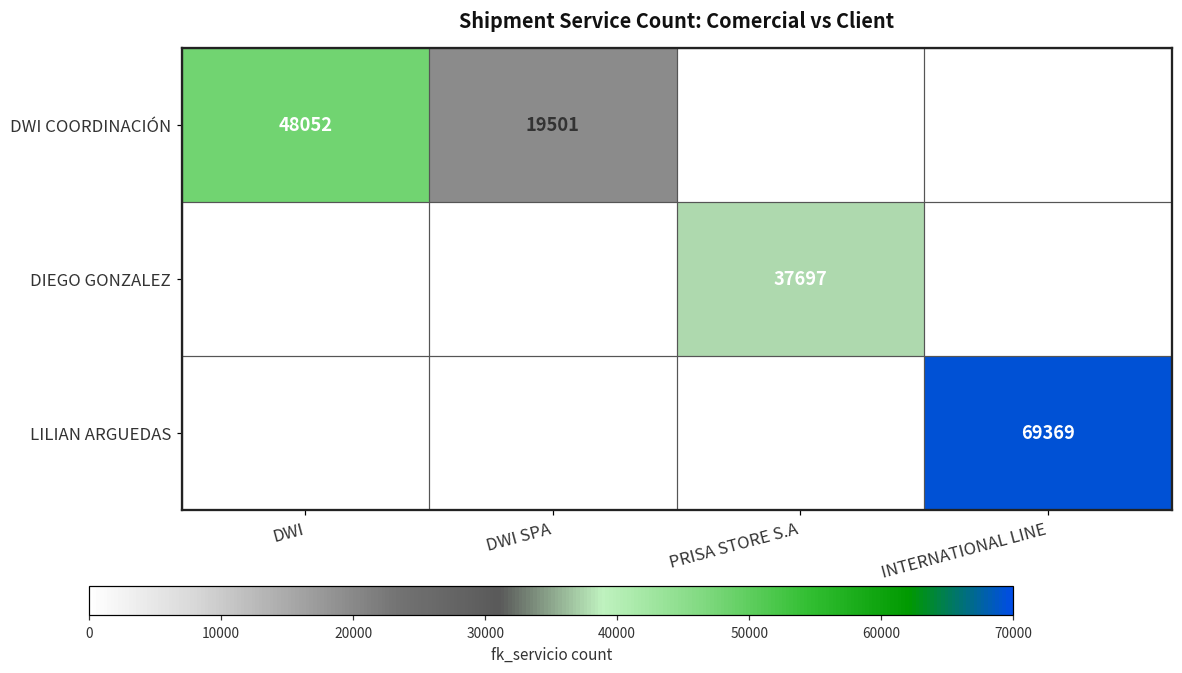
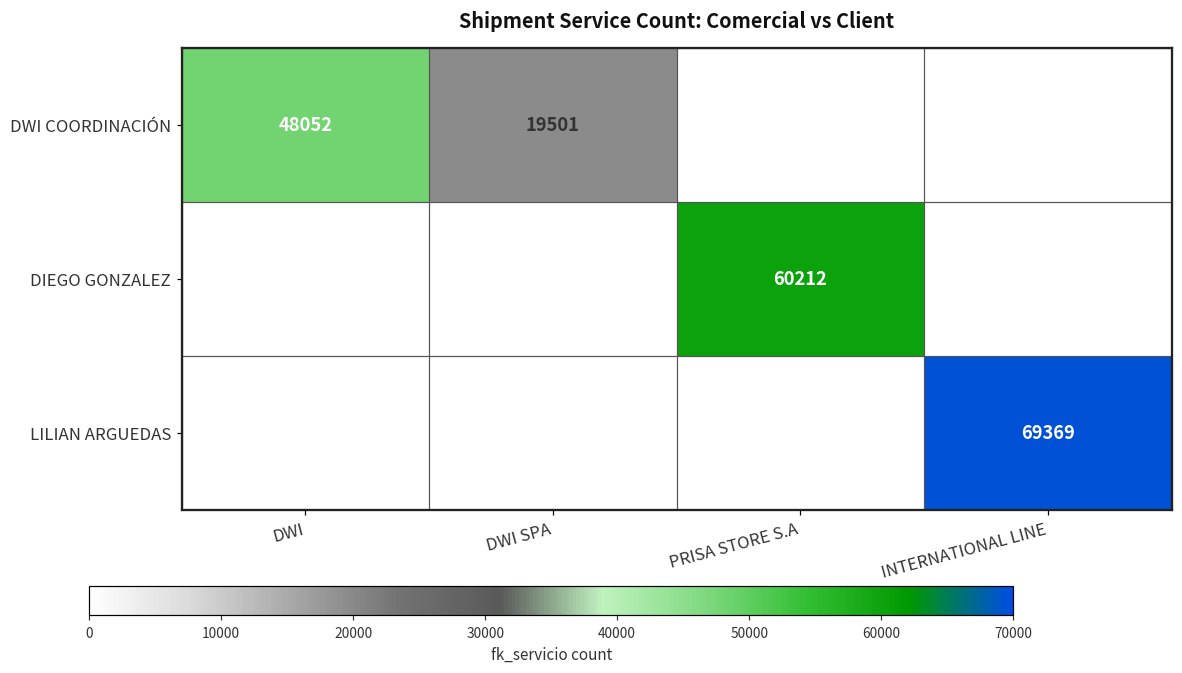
  {
    "DWI COORDINACIÓN": {
      "DWI": 48052,
      "DWI SPA": 19501
    },
    "DIEGO GONZALEZ": {
-     "PRISA STORE S.A": 37697
+     "PRISA STORE S.A": 60212
    },
    "LILIAN ARGUEDAS": {
      "INTERNATIONAL LINE": 69369
    }
  }
